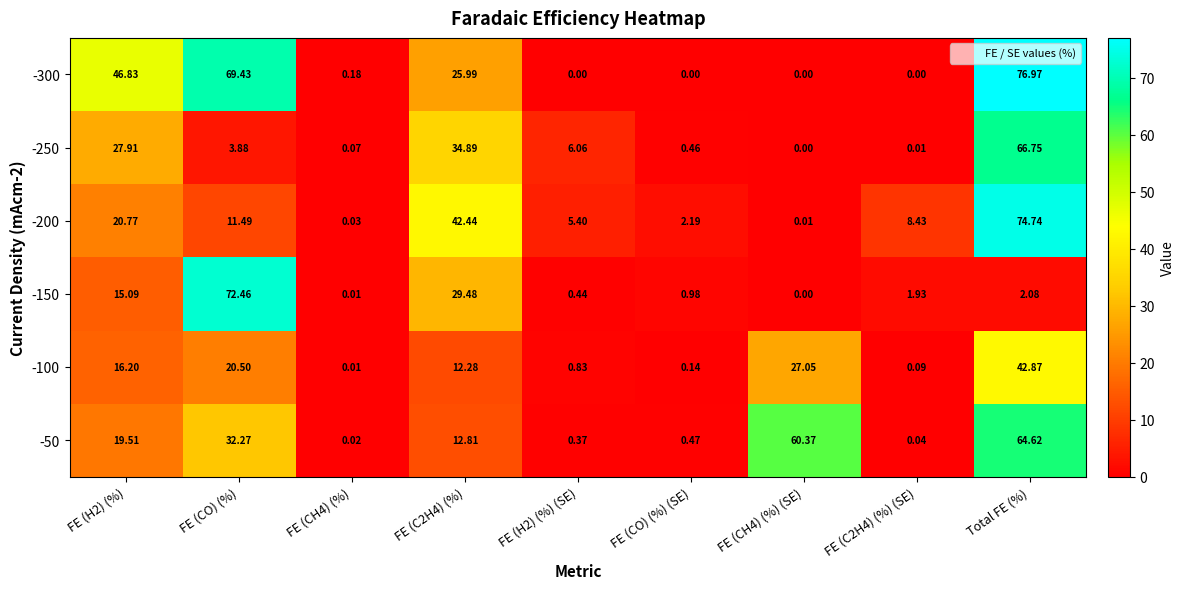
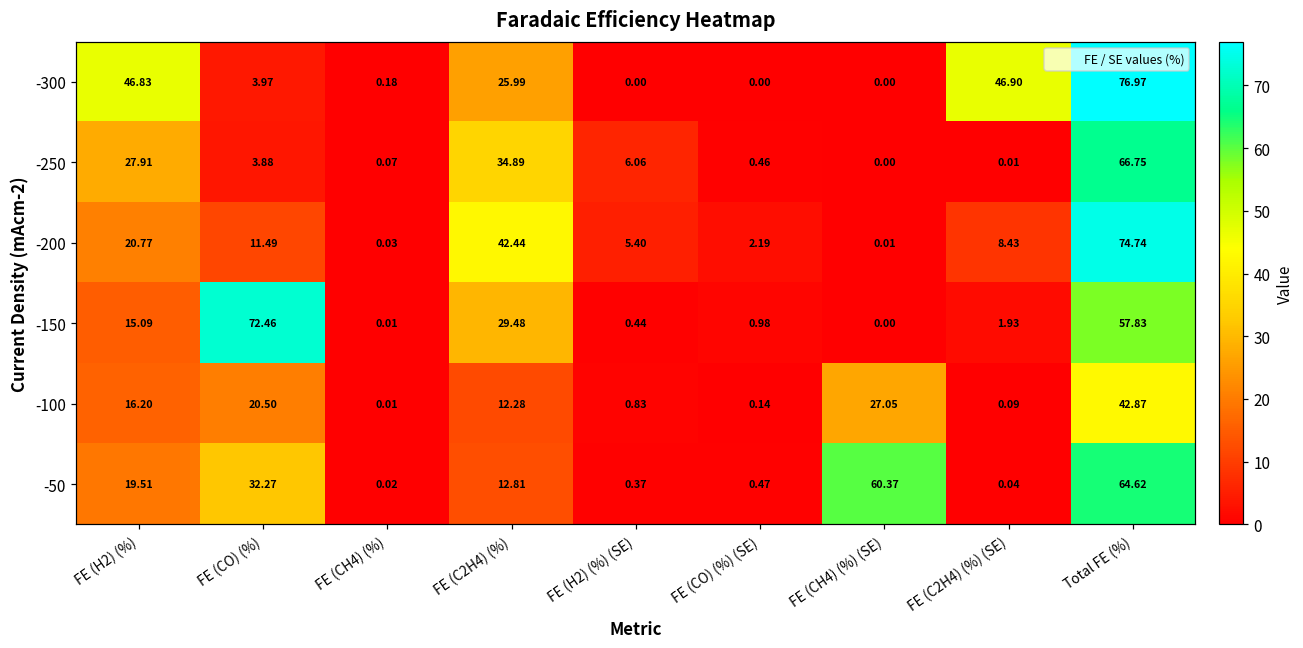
  {
    "-300": {
      "FE (H2) (%)": 46.83,
-     "FE (CO) (%)": 69.43,
+     "FE (CO) (%)": 3.97,
      "FE (CH4) (%)": 0.18,
      "FE (C2H4) (%)": 25.99,
      "FE (H2) (%) (SE)": 0.00,
      "FE (CO) (%) (SE)": 0.00,
      "FE (CH4) (%) (SE)": 0.00,
-     "FE (C2H4) (%) (SE)": 0.00,
+     "FE (C2H4) (%) (SE)": 46.90,
      "Total FE (%)": 76.97
    },
    "-250": {
      "FE (H2) (%)": 27.91,
      "FE (CO) (%)": 3.88,
      "FE (CH4) (%)": 0.07,
      "FE (C2H4) (%)": 34.89,
      "FE (H2) (%) (SE)": 6.06,
      "FE (CO) (%) (SE)": 0.46,
      "FE (CH4) (%) (SE)": 0.00,
      "FE (C2H4) (%) (SE)": 0.01,
      "Total FE (%)": 66.75
    },
    "-200": {
      "FE (H2) (%)": 20.77,
      "FE (CO) (%)": 11.49,
      "FE (CH4) (%)": 0.03,
      "FE (C2H4) (%)": 42.44,
      "FE (H2) (%) (SE)": 5.40,
      "FE (CO) (%) (SE)": 2.19,
      "FE (CH4) (%) (SE)": 0.01,
      "FE (C2H4) (%) (SE)": 8.43,
      "Total FE (%)": 74.74
    },
    "-150": {
      "FE (H2) (%)": 15.09,
      "FE (CO) (%)": 72.46,
      "FE (CH4) (%)": 0.01,
      "FE (C2H4) (%)": 29.48,
      "FE (H2) (%) (SE)": 0.44,
      "FE (CO) (%) (SE)": 0.98,
      "FE (CH4) (%) (SE)": 0.00,
      "FE (C2H4) (%) (SE)": 1.93,
-     "Total FE (%)": 2.08
+     "Total FE (%)": 57.83
    },
    "-100": {
      "FE (H2) (%)": 16.20,
      "FE (CO) (%)": 20.50,
      "FE (CH4) (%)": 0.01,
      "FE (C2H4) (%)": 12.28,
      "FE (H2) (%) (SE)": 0.83,
      "FE (CO) (%) (SE)": 0.14,
      "FE (CH4) (%) (SE)": 27.05,
      "FE (C2H4) (%) (SE)": 0.09,
      "Total FE (%)": 42.87
    },
    "-50": {
      "FE (H2) (%)": 19.51,
      "FE (CO) (%)": 32.27,
      "FE (CH4) (%)": 0.02,
      "FE (C2H4) (%)": 12.81,
      "FE (H2) (%) (SE)": 0.37,
      "FE (CO) (%) (SE)": 0.47,
      "FE (CH4) (%) (SE)": 60.37,
      "FE (C2H4) (%) (SE)": 0.04,
      "Total FE (%)": 64.62
    }
  }
